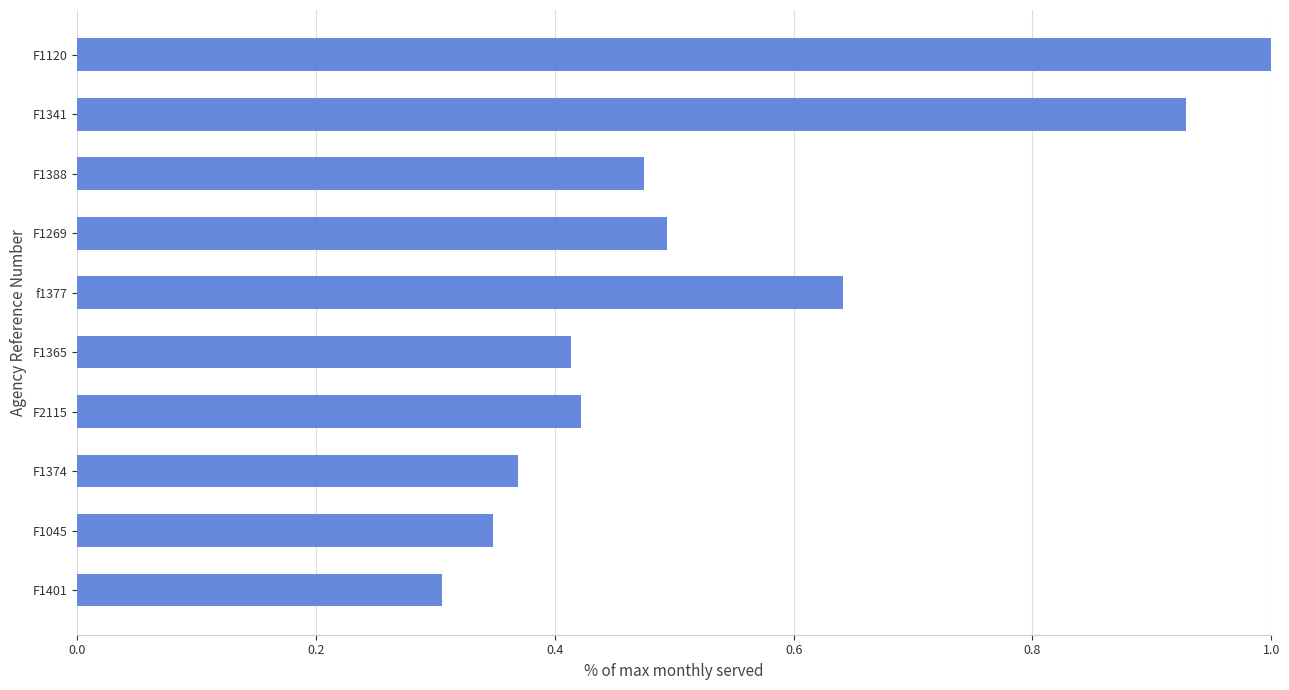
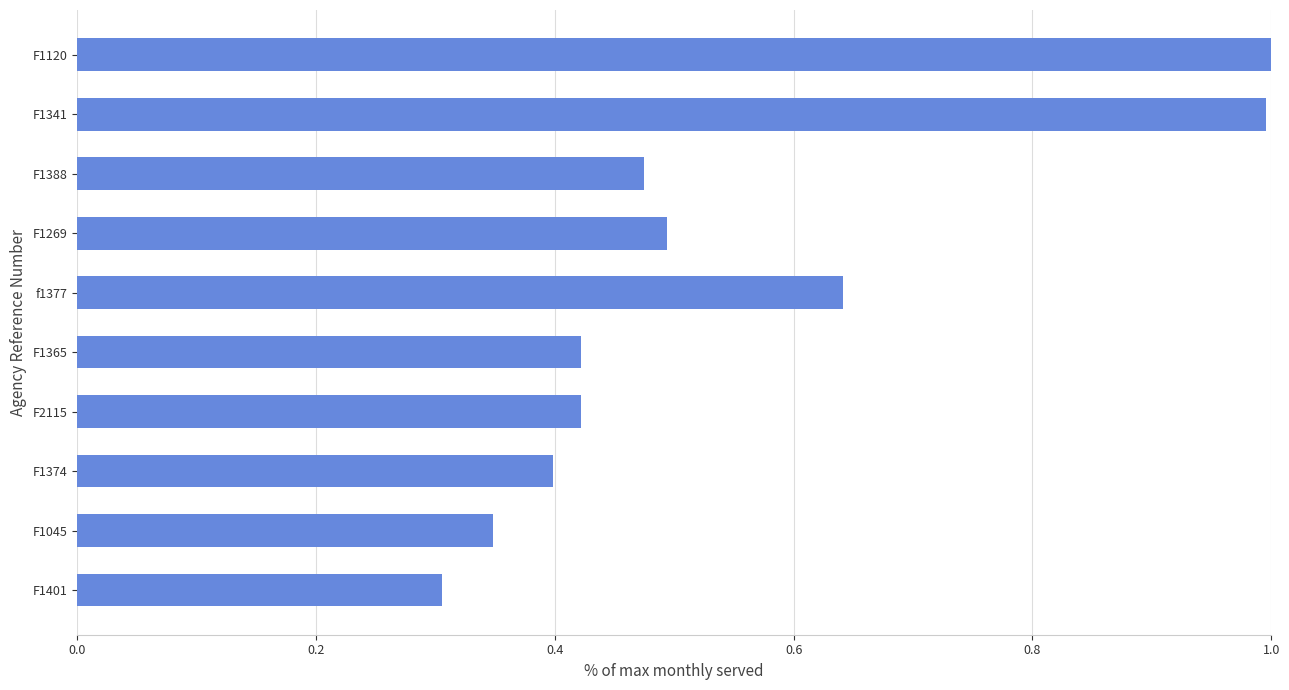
  {
    "F1120": 1.000,
-   "F1341": 0.928,
+   "F1341": 0.996,
    "F1388": 0.475,
    "F1269": 0.494,
    "f1377": 0.641,
-   "F1365": 0.414,
+   "F1365": 0.422,
    "F2115": 0.422,
-   "F1374": 0.369,
+   "F1374": 0.399,
    "F1045": 0.348,
    "F1401": 0.306
  }
